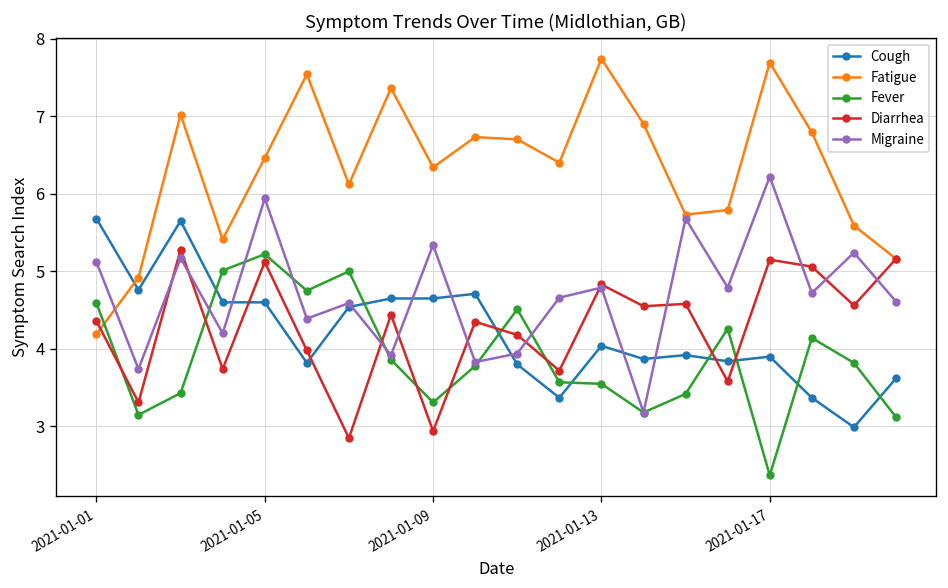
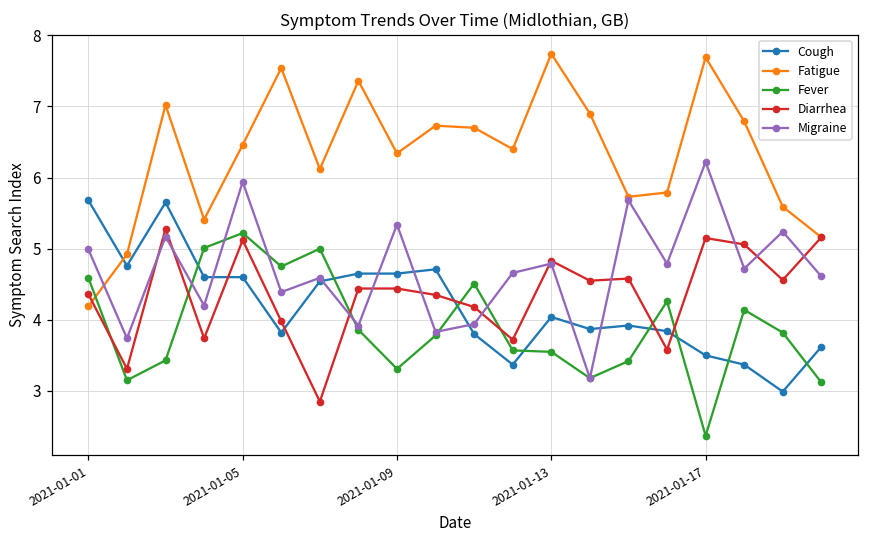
  {
    "Cough": {
      "2021-01-01": 5.7,
      "2021-01-05": 4.6,
      "2021-01-09": 4.7,
      "2021-01-13": 4.0,
-     "2021-01-17": 3.9
+     "2021-01-17": 3.5
    },
    "Fatigue": {
      "2021-01-01": 4.2,
      "2021-01-05": 6.5,
      "2021-01-09": 6.3,
      "2021-01-13": 7.7,
      "2021-01-17": 7.7
    },
    "Fever": {
      "2021-01-01": 4.6,
      "2021-01-05": 5.2,
      "2021-01-09": 3.3,
      "2021-01-13": 3.6,
      "2021-01-17": 2.4
    },
    "Diarrhea": {
      "2021-01-01": 4.4,
      "2021-01-05": 5.1,
-     "2021-01-09": 2.9,
+     "2021-01-09": 4.4,
      "2021-01-13": 4.8,
      "2021-01-17": 5.2
    },
    "Migraine": {
-     "2021-01-01": 5.1,
+     "2021-01-01": 5.0,
      "2021-01-05": 5.9,
      "2021-01-09": 5.3,
      "2021-01-13": 4.8,
      "2021-01-17": 6.2
    }
  }
